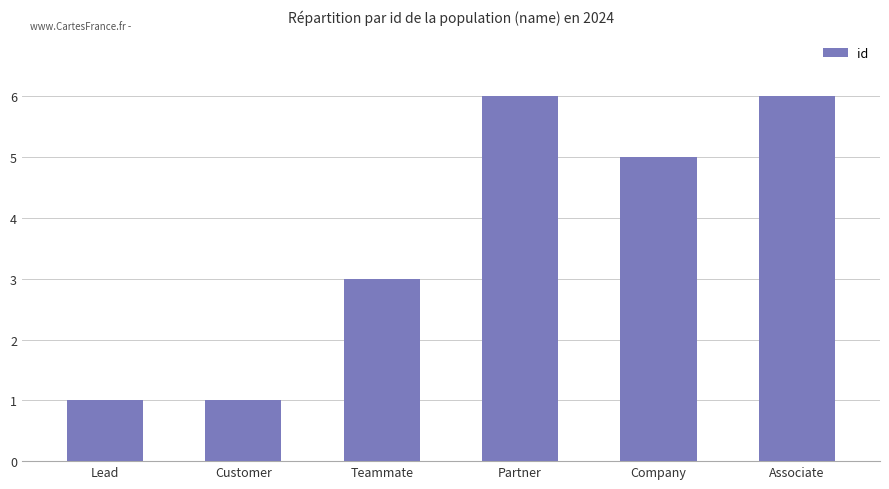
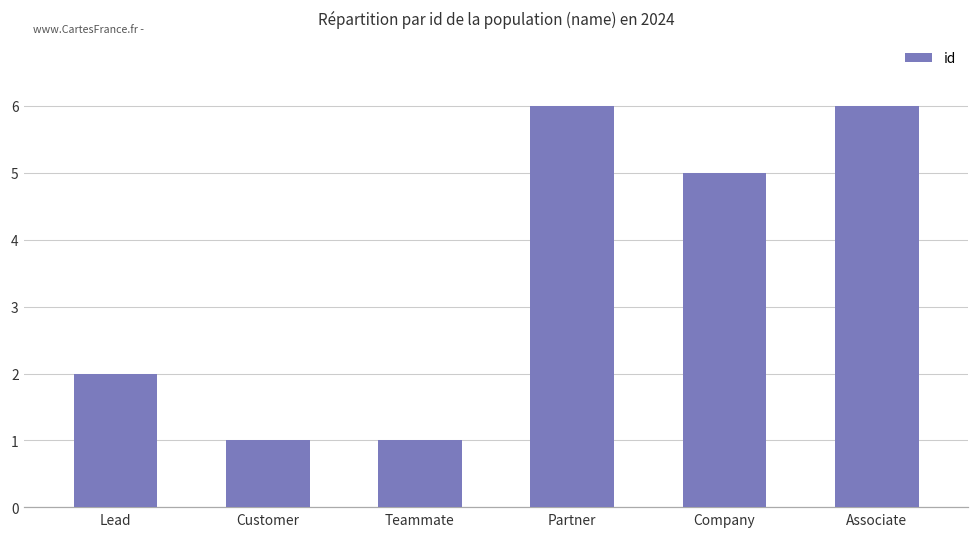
  {
-   "Lead": 1,
+   "Lead": 2,
    "Customer": 1,
-   "Teammate": 3,
+   "Teammate": 1,
    "Partner": 6,
    "Company": 5,
    "Associate": 6
  }
